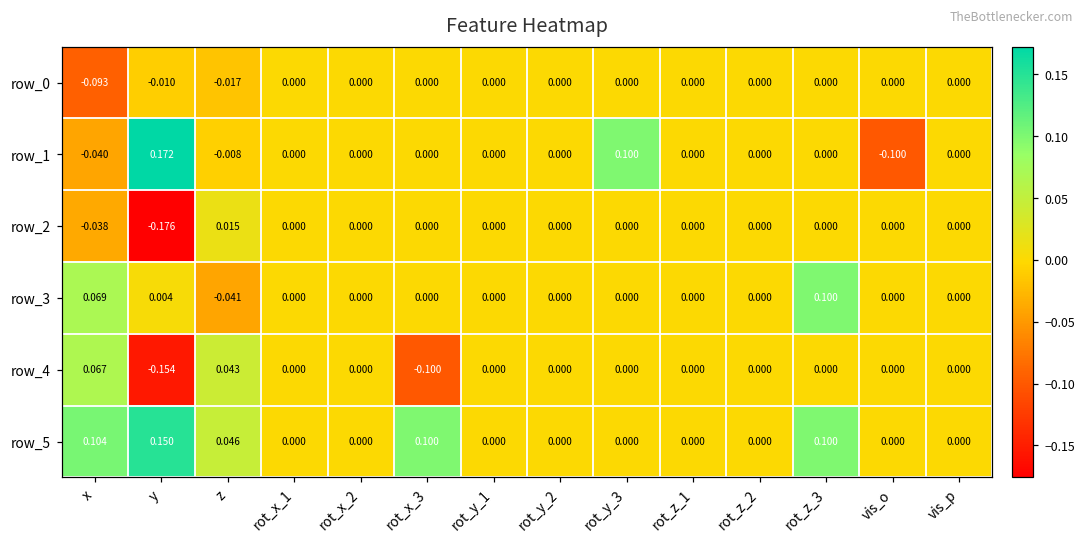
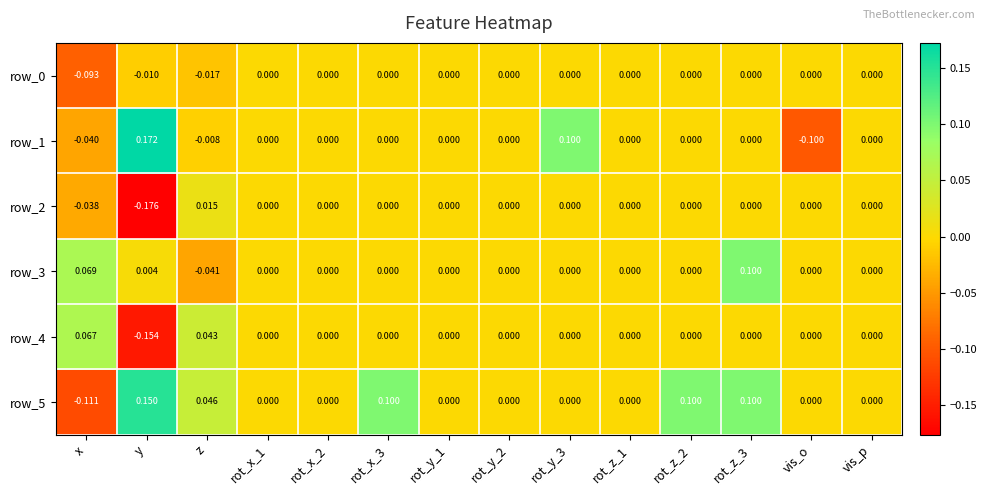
  {
    "row_0": {
      "x": -0.093,
      "y": -0.010,
      "z": -0.017,
      "rot_x_1": 0.000,
      "rot_x_2": 0.000,
      "rot_x_3": 0.000,
      "rot_y_1": 0.000,
      "rot_y_2": 0.000,
      "rot_y_3": 0.000,
      "rot_z_1": 0.000,
      "rot_z_2": 0.000,
      "rot_z_3": 0.000,
      "vis_o": 0.000,
      "vis_p": 0.000
    },
    "row_1": {
      "x": -0.040,
      "y": 0.172,
      "z": -0.008,
      "rot_x_1": 0.000,
      "rot_x_2": 0.000,
      "rot_x_3": 0.000,
      "rot_y_1": 0.000,
      "rot_y_2": 0.000,
      "rot_y_3": 0.100,
      "rot_z_1": 0.000,
      "rot_z_2": 0.000,
      "rot_z_3": 0.000,
      "vis_o": -0.100,
      "vis_p": 0.000
    },
    "row_2": {
      "x": -0.038,
      "y": -0.176,
      "z": 0.015,
      "rot_x_1": 0.000,
      "rot_x_2": 0.000,
      "rot_x_3": 0.000,
      "rot_y_1": 0.000,
      "rot_y_2": 0.000,
      "rot_y_3": 0.000,
      "rot_z_1": 0.000,
      "rot_z_2": 0.000,
      "rot_z_3": 0.000,
      "vis_o": 0.000,
      "vis_p": 0.000
    },
    "row_3": {
      "x": 0.069,
      "y": 0.004,
      "z": -0.041,
      "rot_x_1": 0.000,
      "rot_x_2": 0.000,
      "rot_x_3": 0.000,
      "rot_y_1": 0.000,
      "rot_y_2": 0.000,
      "rot_y_3": 0.000,
      "rot_z_1": 0.000,
      "rot_z_2": 0.000,
      "rot_z_3": 0.100,
      "vis_o": 0.000,
      "vis_p": 0.000
    },
    "row_4": {
      "x": 0.067,
      "y": -0.154,
      "z": 0.043,
      "rot_x_1": 0.000,
      "rot_x_2": 0.000,
-     "rot_x_3": -0.100,
+     "rot_x_3": 0.000,
      "rot_y_1": 0.000,
      "rot_y_2": 0.000,
      "rot_y_3": 0.000,
      "rot_z_1": 0.000,
      "rot_z_2": 0.000,
      "rot_z_3": 0.000,
      "vis_o": 0.000,
      "vis_p": 0.000
    },
    "row_5": {
-     "x": 0.104,
+     "x": -0.111,
      "y": 0.150,
      "z": 0.046,
      "rot_x_1": 0.000,
      "rot_x_2": 0.000,
      "rot_x_3": 0.100,
      "rot_y_1": 0.000,
      "rot_y_2": 0.000,
      "rot_y_3": 0.000,
      "rot_z_1": 0.000,
-     "rot_z_2": 0.000,
+     "rot_z_2": 0.100,
      "rot_z_3": 0.100,
      "vis_o": 0.000,
      "vis_p": 0.000
    }
  }
